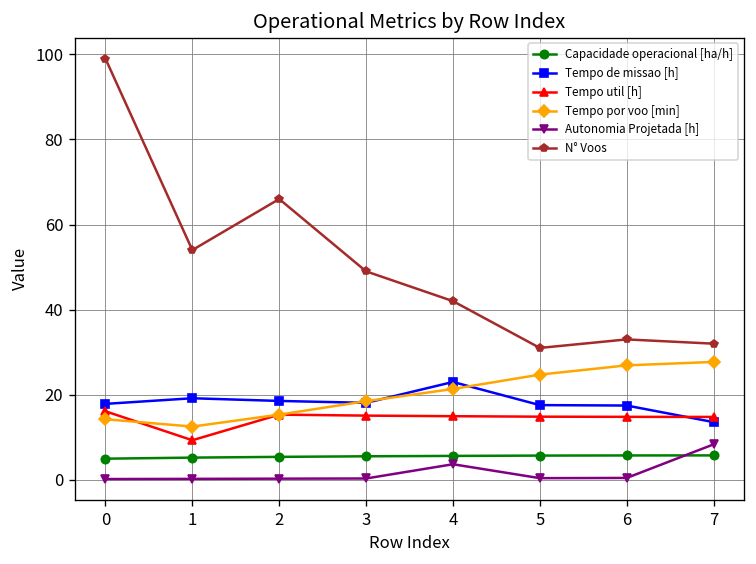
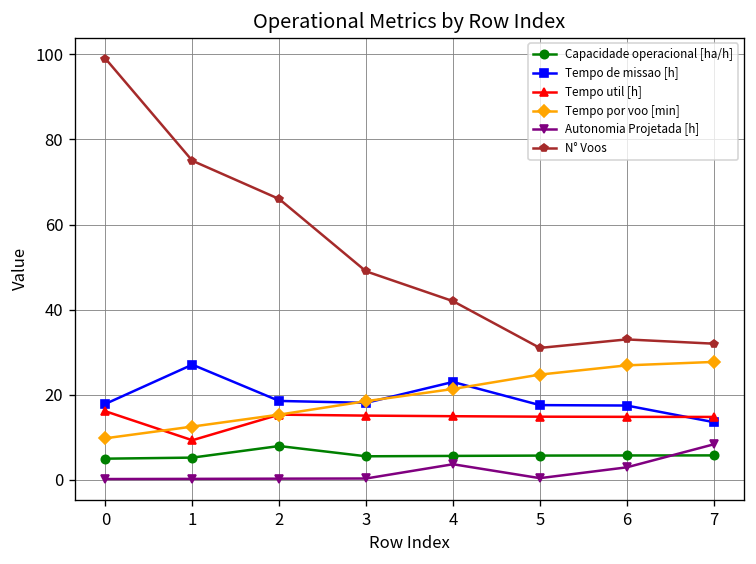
  {
    "Capacidade operacional [ha/h]": {
      "0": 5,
      "1": 5,
-     "2": 5,
+     "2": 8,
      "3": 6,
      "4": 6,
      "5": 6,
      "6": 6,
      "7": 6
    },
    "Tempo de missao [h]": {
      "0": 18,
-     "1": 19,
+     "1": 27,
      "2": 19,
      "4": 23,
      "5": 18,
      "6": 17,
      "7": 14
    },
    "Tempo util [h]": {
      "0": 16,
      "1": 9,
      "3": 15,
      "4": 15,
      "5": 15,
      "6": 15,
      "7": 15
    },
    "Tempo por voo [min]": {
-     "0": 14,
+     "0": 10,
      "1": 13,
      "4": 21,
      "5": 25,
      "6": 27,
      "7": 28
    },
    "Autonomia Projetada [h]": {
      "0": 0,
      "1": 0,
      "2": 0,
      "3": 0,
      "4": 4,
      "5": 0,
-     "6": 0,
+     "6": 3,
      "7": 8
    },
    "N° Voos": {
      "0": 99,
-     "1": 54,
+     "1": 75,
      "2": 66,
      "3": 49,
      "4": 42,
      "5": 31,
      "6": 33,
      "7": 32
    }
  }
